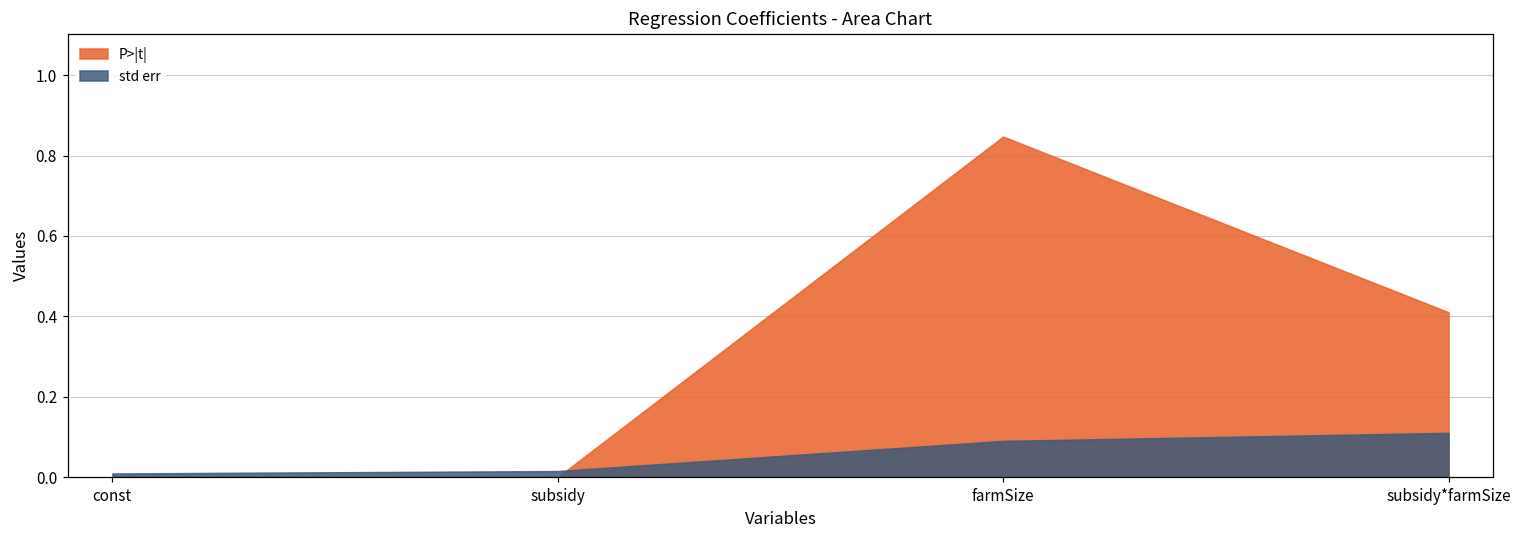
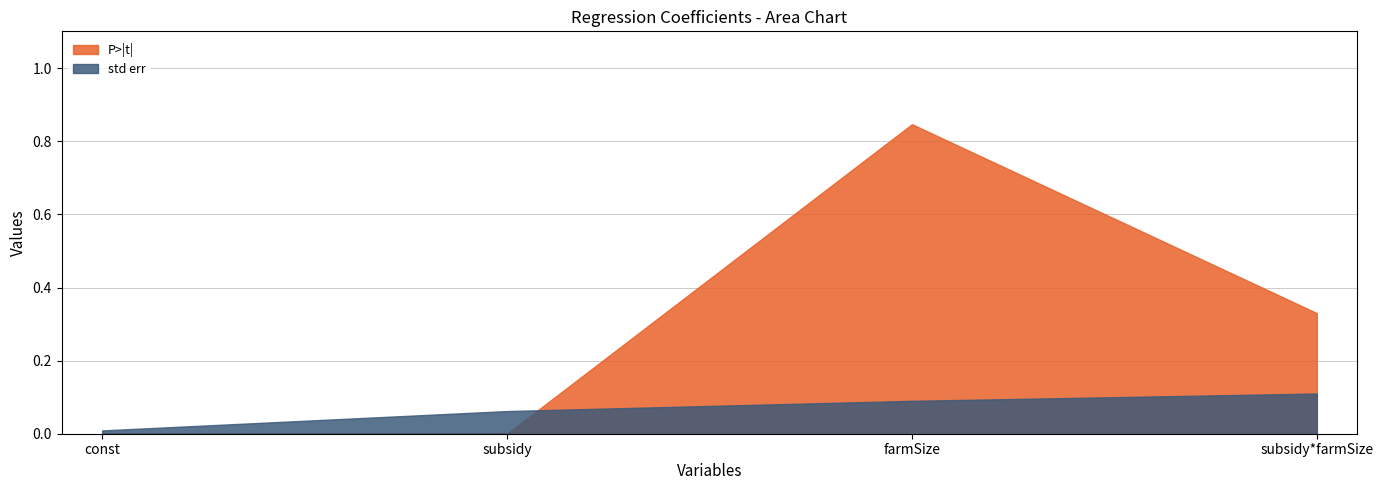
  {
    "P>|t|": {
      "const": 0.00,
      "subsidy": 0.00,
      "farmSize": 0.85,
-     "subsidy*farmSize": 0.41
+     "subsidy*farmSize": 0.33
    },
    "std err": {
      "const": 0.01,
-     "subsidy": 0.02,
+     "subsidy": 0.06,
      "farmSize": 0.09,
      "subsidy*farmSize": 0.11
    }
  }
